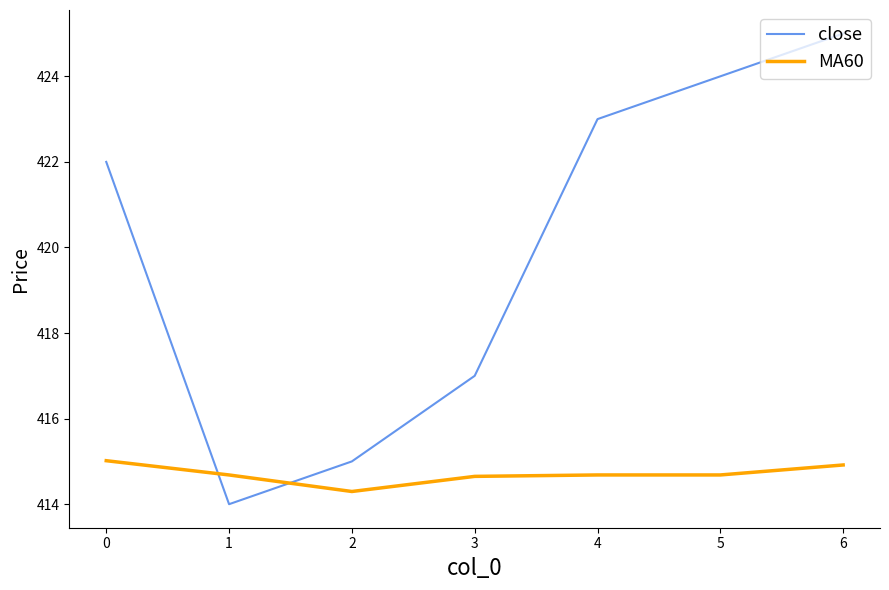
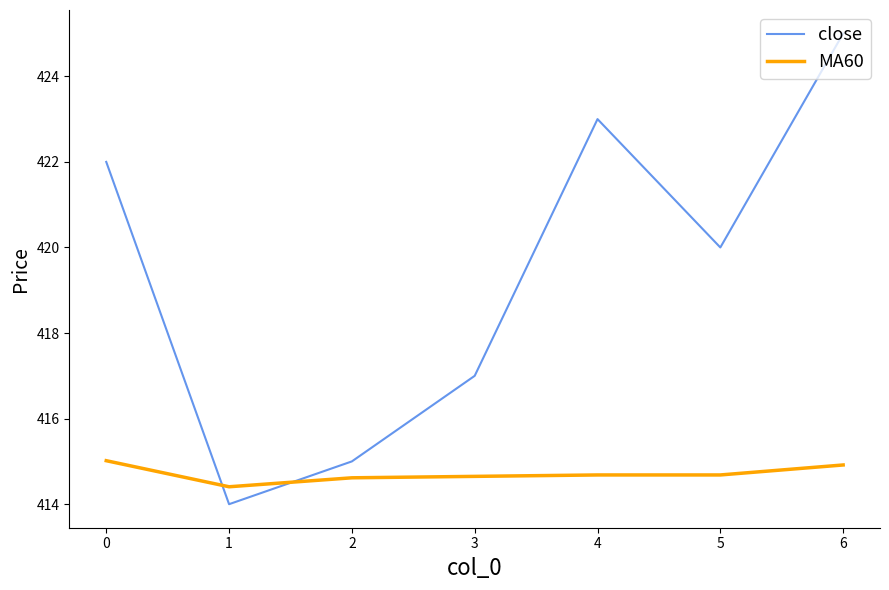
  {
    "close": {
      "0": 422,
      "1": 414,
      "2": 415,
      "3": 417,
      "4": 423,
-     "5": 424
+     "5": 420
    },
    "MA60": {
      "0": 415.0,
-     "1": 414.7,
-     "2": 414.3,
+     "1": 414.4,
+     "2": 414.6,
      "3": 414.7,
      "4": 414.7,
      "5": 414.7,
      "6": 414.9
    }
  }
